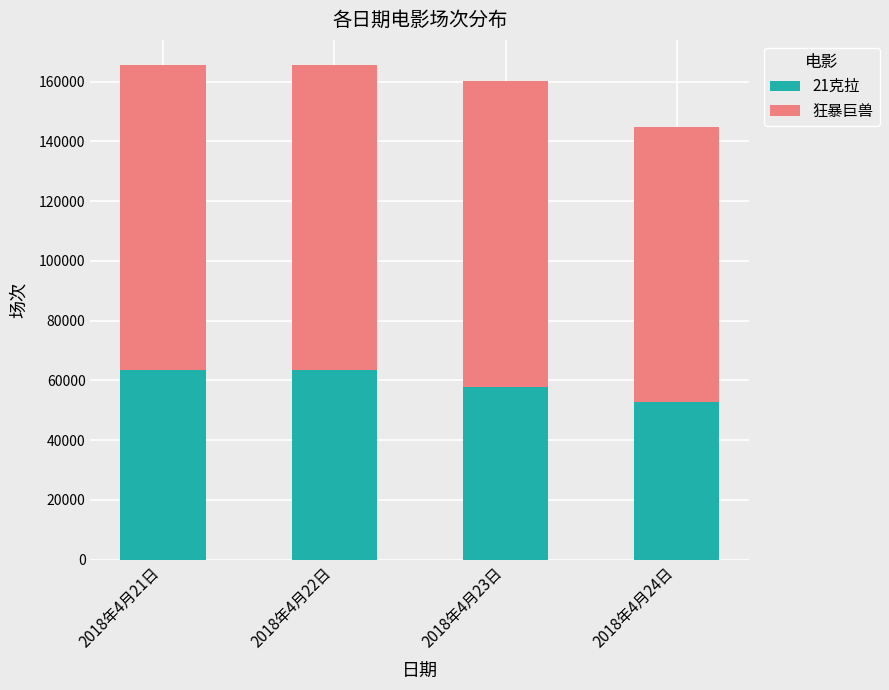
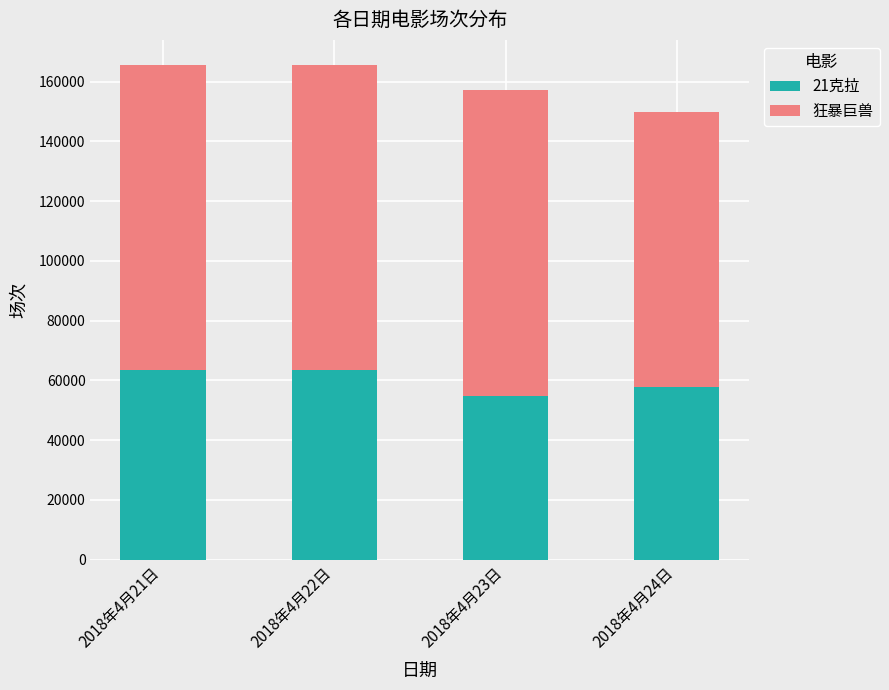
  {
    "21克拉": {
      "2018年4月21日": 63000,
      "2018年4月22日": 63000,
-     "2018年4月23日": 58000,
-     "2018年4月24日": 53000
+     "2018年4月23日": 55000,
+     "2018年4月24日": 58000
    },
    "狂暴巨兽": {
      "2018年4月21日": 102000,
      "2018年4月22日": 102000,
      "2018年4月23日": 103000,
      "2018年4月24日": 92000
    }
  }
